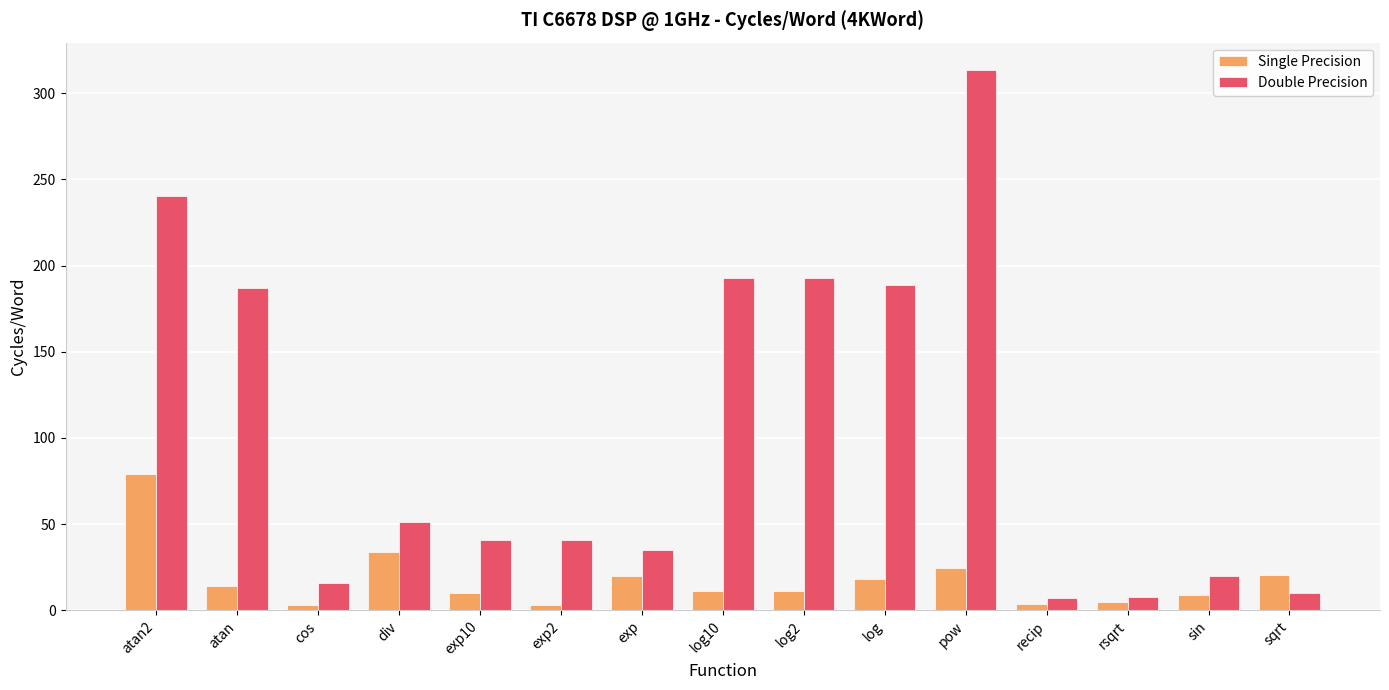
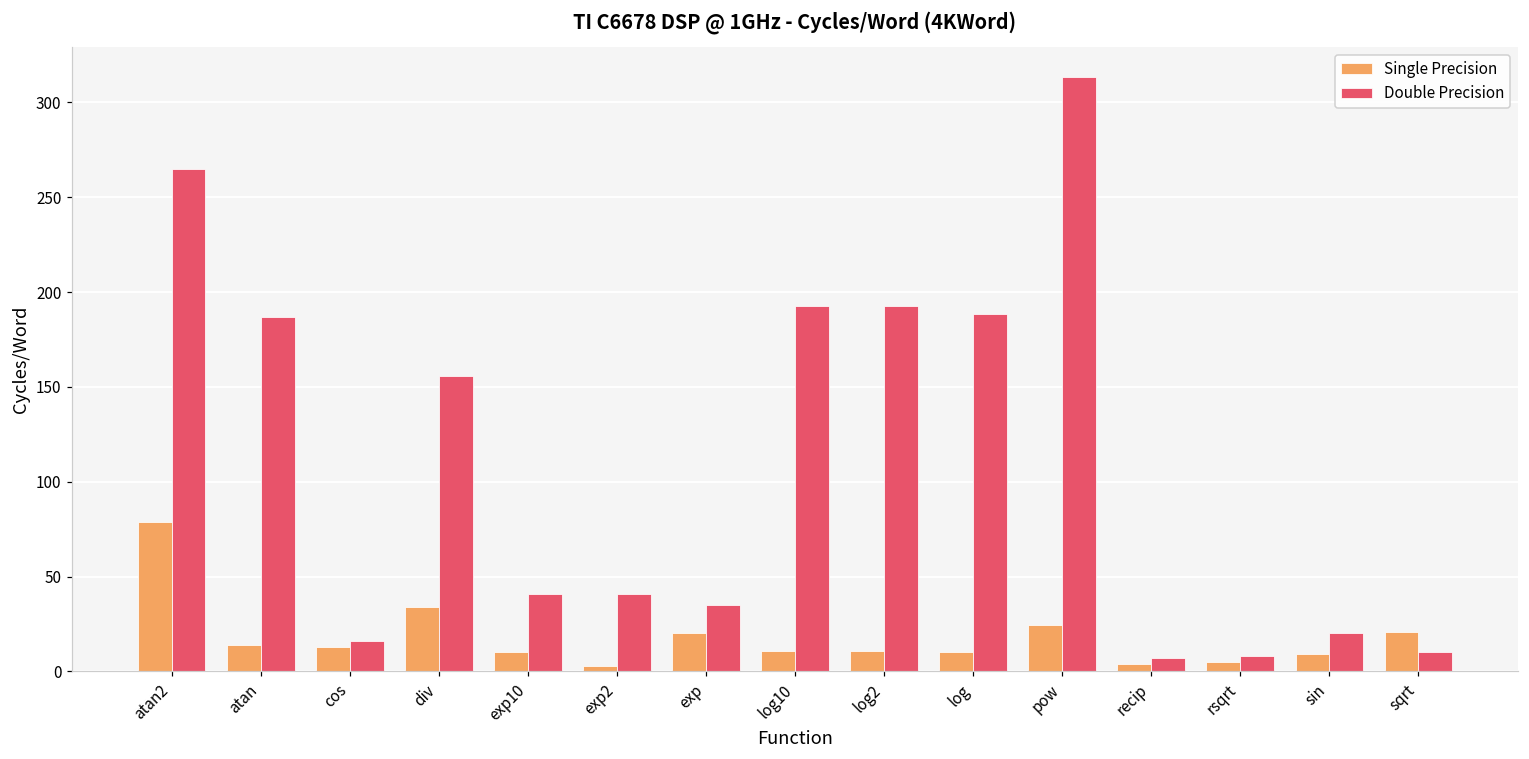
  {
    "Single Precision": {
      "atan2": 79,
      "atan": 14,
-     "cos": 3,
+     "cos": 13,
      "div": 34,
      "exp10": 10,
      "exp2": 3,
      "exp": 20,
      "log10": 11,
      "log2": 11,
-     "log": 18,
+     "log": 10,
      "pow": 25,
      "recip": 4,
      "rsqrt": 5,
      "sin": 9,
      "sqrt": 21
    },
    "Double Precision": {
-     "atan2": 240,
+     "atan2": 265,
      "atan": 187,
      "cos": 16,
-     "div": 51,
+     "div": 156,
      "exp10": 41,
      "exp2": 41,
      "exp": 35,
      "log10": 193,
      "log2": 193,
      "log": 189,
      "pow": 314,
      "recip": 7,
      "rsqrt": 8,
      "sin": 20,
      "sqrt": 10
    }
  }
